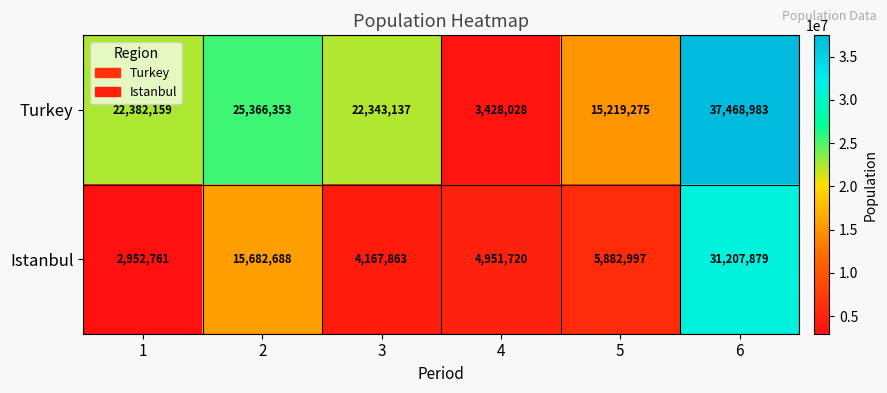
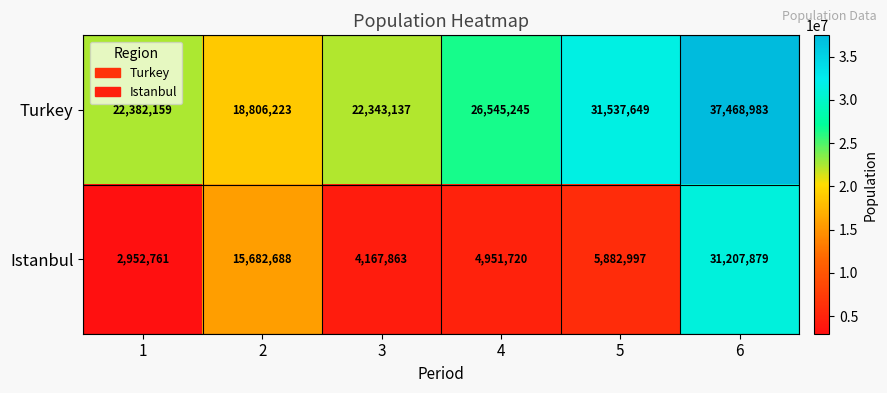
  {
    "Turkey": {
-     "2": "25,366,353",
+     "2": "18,806,223",
      "3": "22,343,137",
-     "4": "3,428,028",
-     "5": "15,219,275",
+     "4": "26,545,245",
+     "5": "31,537,649",
      "6": "37,468,983"
    },
    "Istanbul": {
      "1": "2,952,761",
      "2": "15,682,688",
      "3": "4,167,863",
      "4": "4,951,720",
      "5": "5,882,997",
      "6": "31,207,879"
    }
  }
